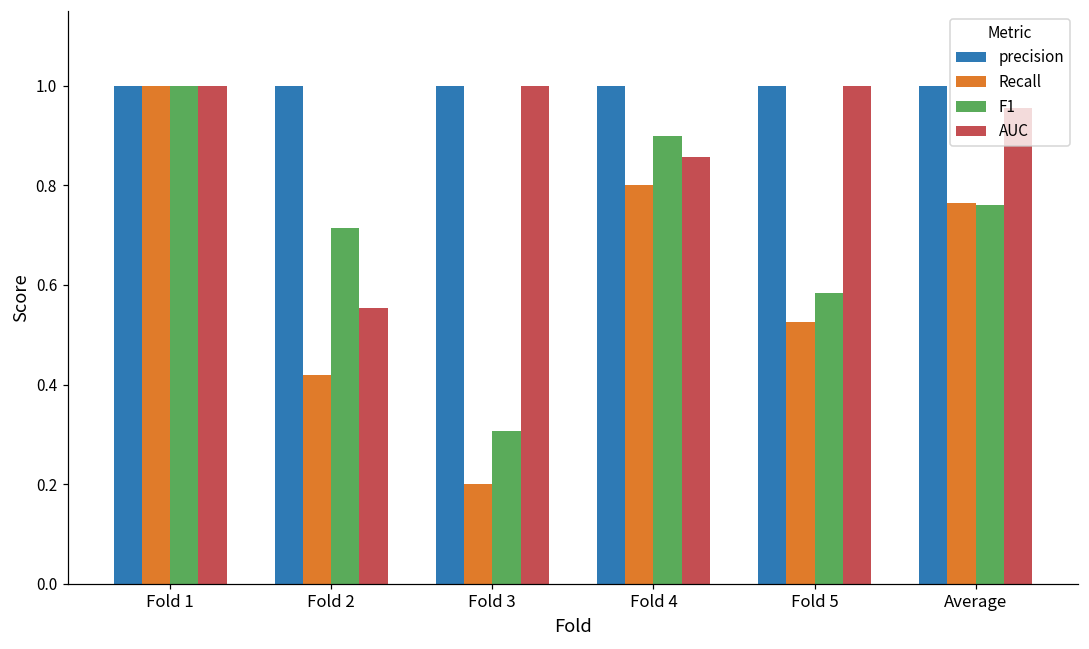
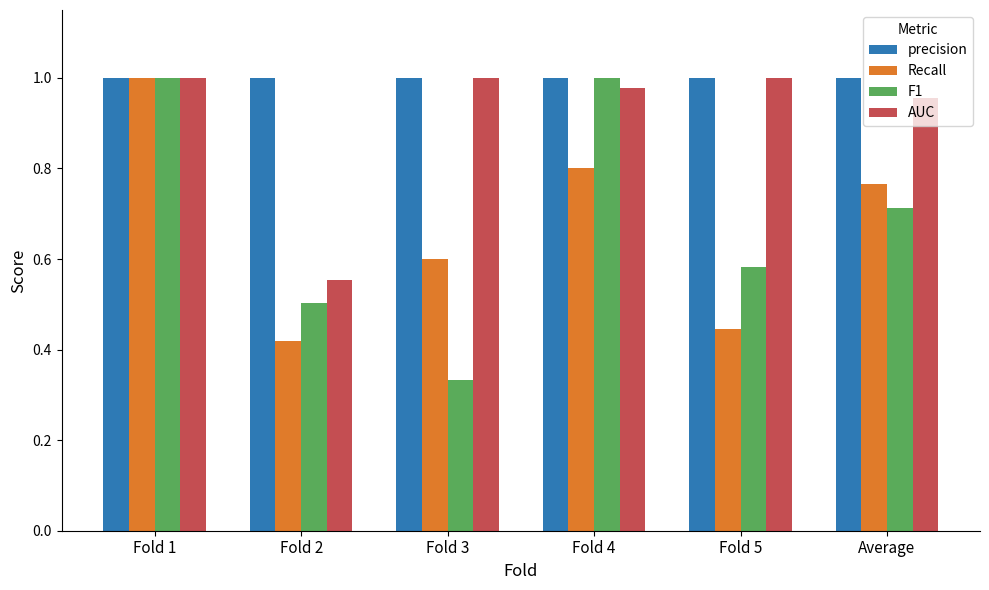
  {
    "precision": {
      "Fold 1": 1.00,
      "Fold 2": 1.00,
      "Fold 3": 1.00,
      "Fold 4": 1.00,
      "Fold 5": 1.00,
      "Average": 1.00
    },
    "Recall": {
      "Fold 1": 1.00,
      "Fold 2": 0.42,
-     "Fold 3": 0.2,
+     "Fold 3": 0.6,
      "Fold 4": 0.80,
-     "Fold 5": 0.53,
+     "Fold 5": 0.44,
      "Average": 0.76
    },
    "F1": {
      "Fold 1": 1.00,
-     "Fold 2": 0.71,
-     "Fold 3": 0.31,
-     "Fold 4": 0.9,
+     "Fold 2": 0.50,
+     "Fold 3": 0.33,
+     "Fold 4": 1.0,
      "Fold 5": 0.58,
-     "Average": 0.76
+     "Average": 0.71
    },
    "AUC": {
      "Fold 1": 1.00,
      "Fold 2": 0.55,
      "Fold 3": 1.00,
-     "Fold 4": 0.86,
+     "Fold 4": 0.98,
      "Fold 5": 1.00
    }
  }
